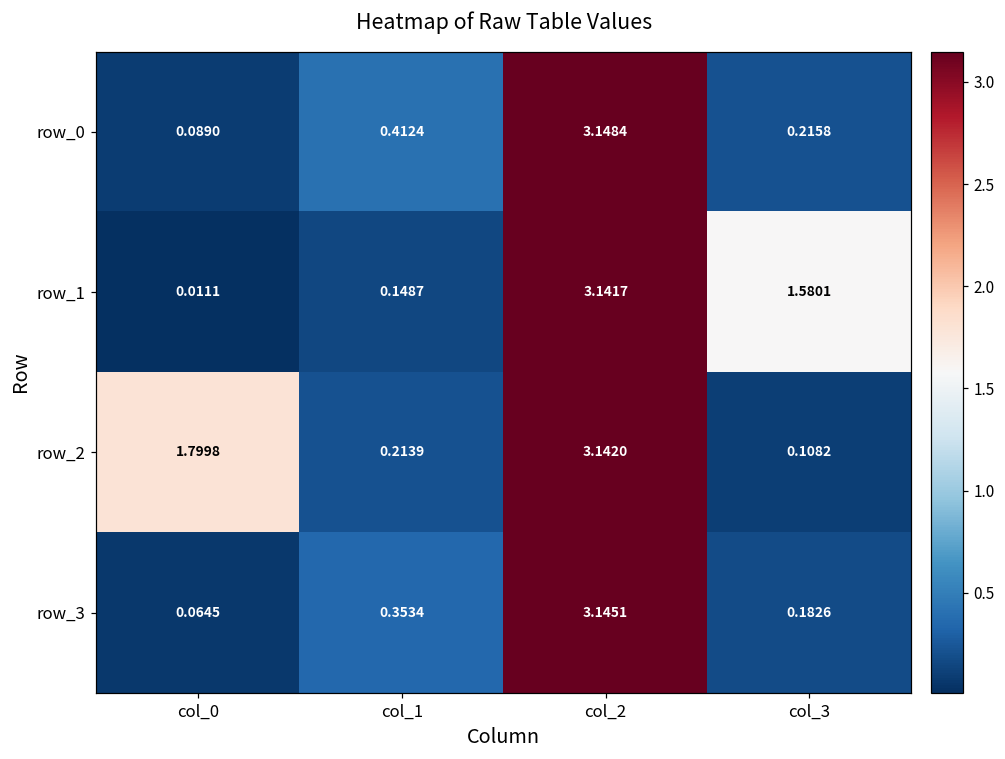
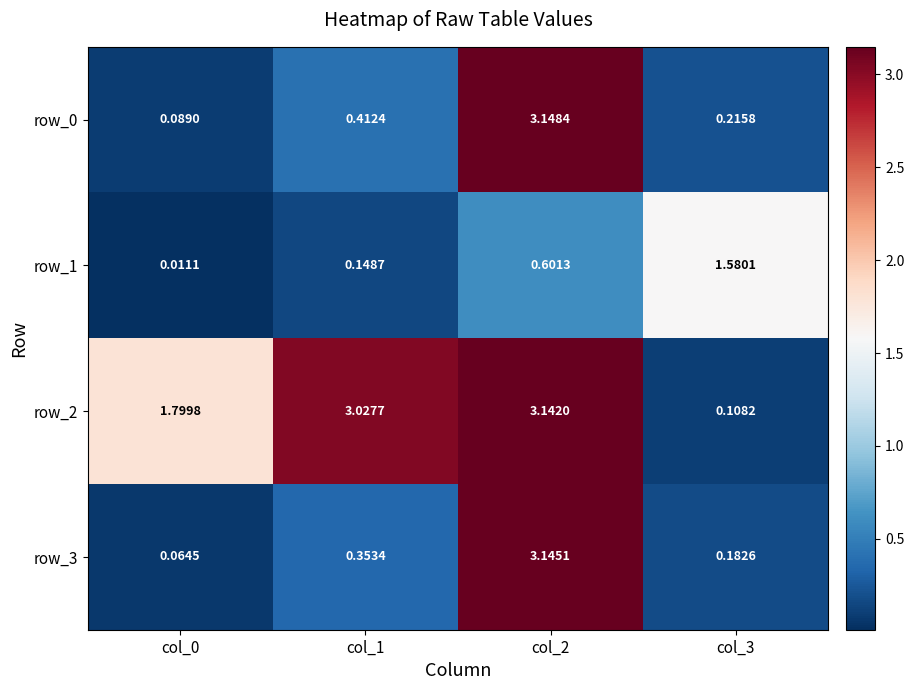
  {
    "row_0": {
      "col_0": 0.0890,
      "col_1": 0.4124,
      "col_2": 3.1484,
      "col_3": 0.2158
    },
    "row_1": {
      "col_0": 0.0111,
      "col_1": 0.1487,
-     "col_2": 3.1417,
+     "col_2": 0.6013,
      "col_3": 1.5801
    },
    "row_2": {
      "col_0": 1.7998,
-     "col_1": 0.2139,
+     "col_1": 3.0277,
      "col_2": 3.1420,
      "col_3": 0.1082
    },
    "row_3": {
      "col_0": 0.0645,
      "col_1": 0.3534,
      "col_2": 3.1451,
      "col_3": 0.1826
    }
  }
